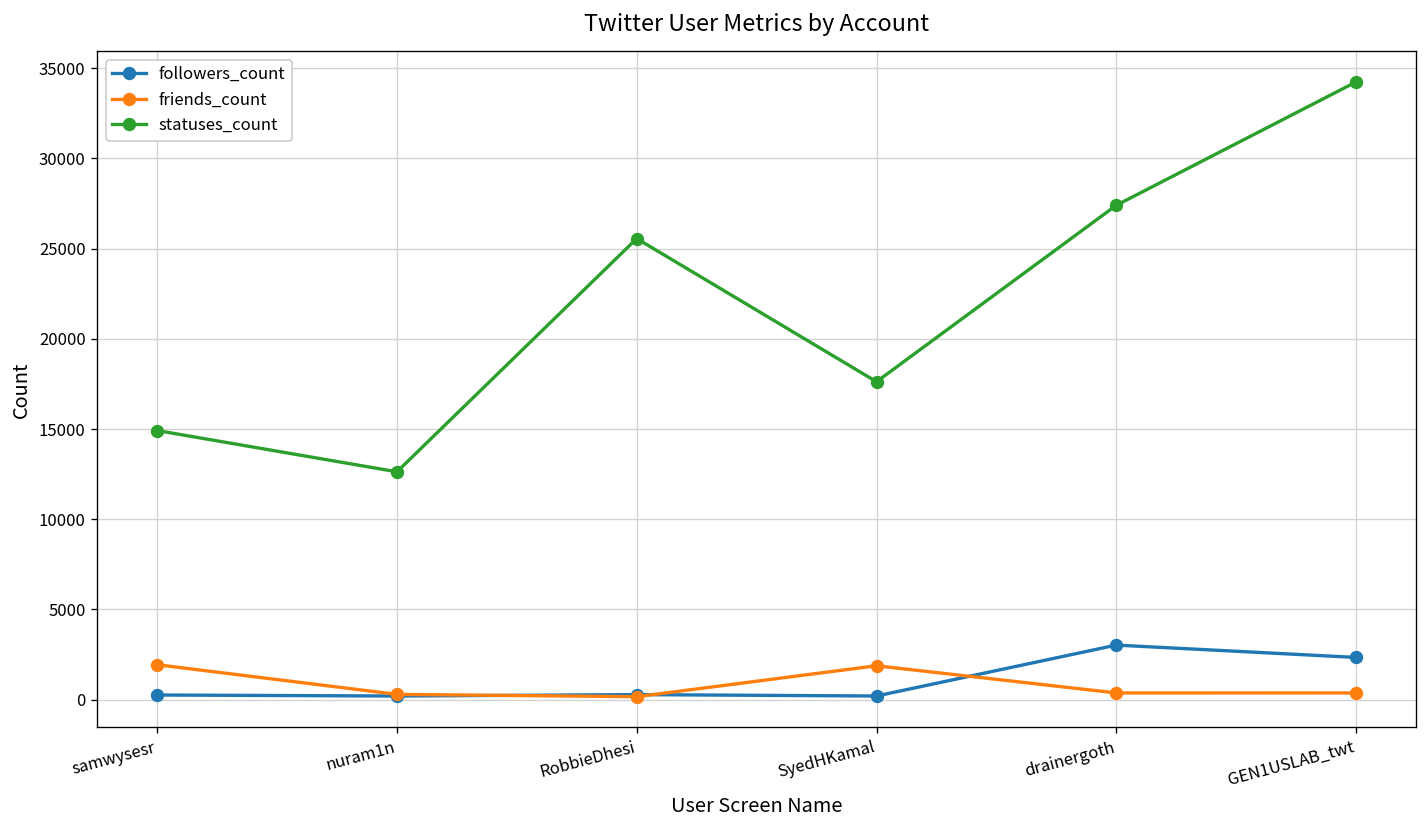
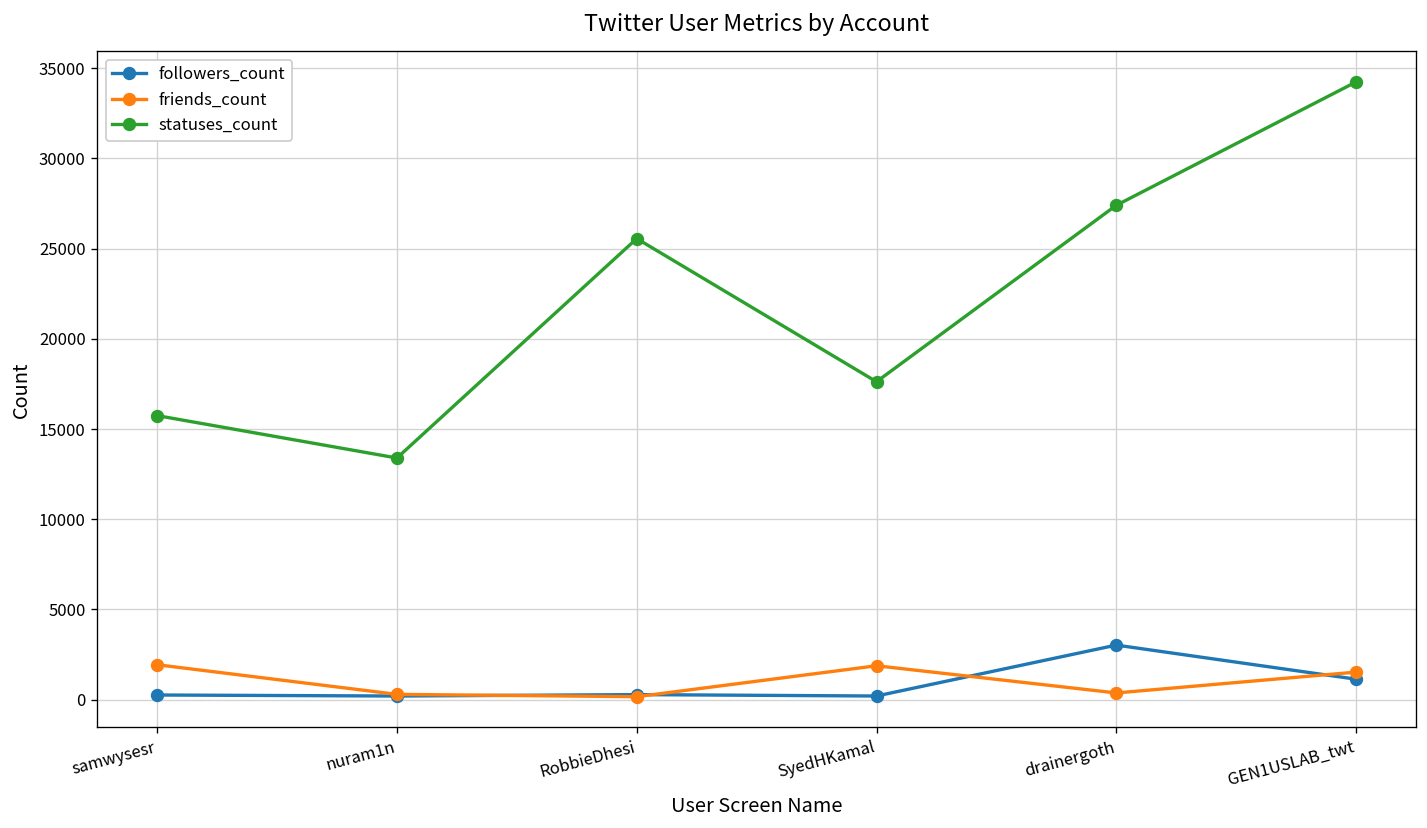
  {
    "followers_count": {
      "samwysesr": 300,
      "SyedHKamal": 200,
      "drainergoth": 3000,
-     "GEN1USLAB_twt": 2300
+     "GEN1USLAB_twt": 1100
    },
    "friends_count": {
      "samwysesr": 1900,
      "SyedHKamal": 1900,
      "drainergoth": 400,
-     "GEN1USLAB_twt": 400
+     "GEN1USLAB_twt": 1500
    },
    "statuses_count": {
-     "samwysesr": 14900,
-     "nuram1n": 12600,
+     "samwysesr": 15700,
+     "nuram1n": 13400,
      "RobbieDhesi": 25600,
      "SyedHKamal": 17600,
      "drainergoth": 27400,
      "GEN1USLAB_twt": 34200
    }
  }
